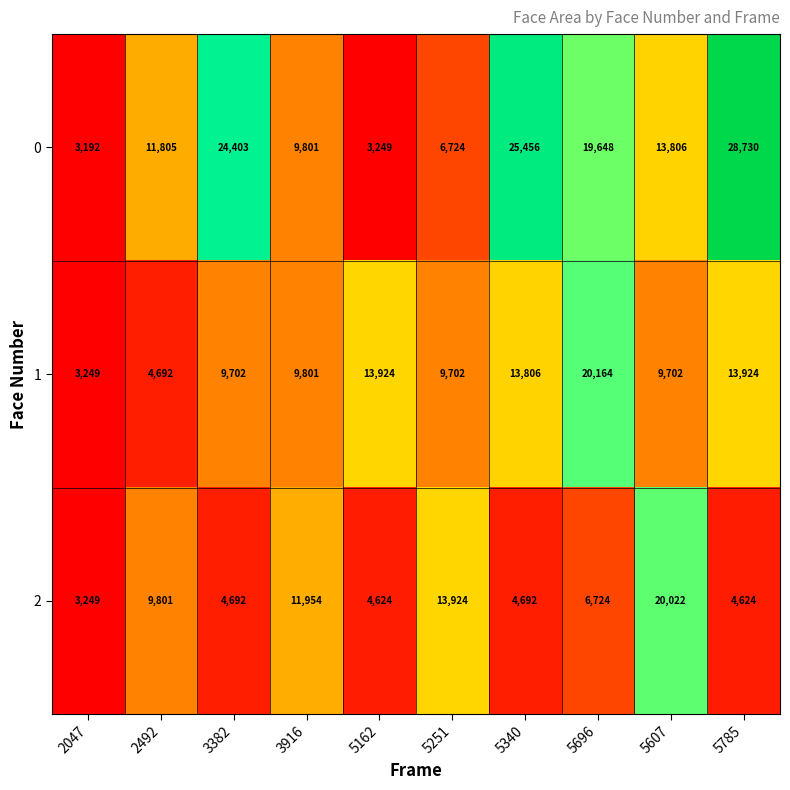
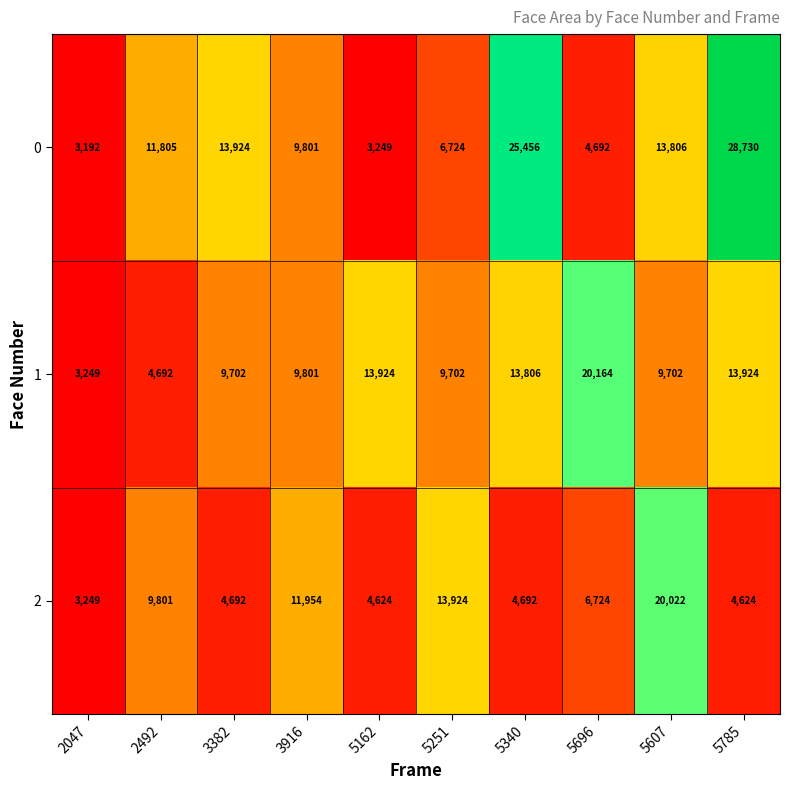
  {
    "0": {
      "2047": "3,192",
      "2492": "11,805",
-     "3382": "24,403",
+     "3382": "13,924",
      "3916": "9,801",
      "5162": "3,249",
      "5251": "6,724",
      "5340": "25,456",
-     "5696": "19,648",
+     "5696": "4,692",
      "5607": "13,806",
      "5785": "28,730"
    },
    "1": {
      "2047": "3,249",
      "2492": "4,692",
      "3382": "9,702",
      "3916": "9,801",
      "5162": "13,924",
      "5251": "9,702",
      "5340": "13,806",
      "5696": "20,164",
      "5607": "9,702",
      "5785": "13,924"
    },
    "2": {
      "2047": "3,249",
      "2492": "9,801",
      "3382": "4,692",
      "3916": "11,954",
      "5162": "4,624",
      "5251": "13,924",
      "5340": "4,692",
      "5696": "6,724",
      "5607": "20,022",
      "5785": "4,624"
    }
  }
